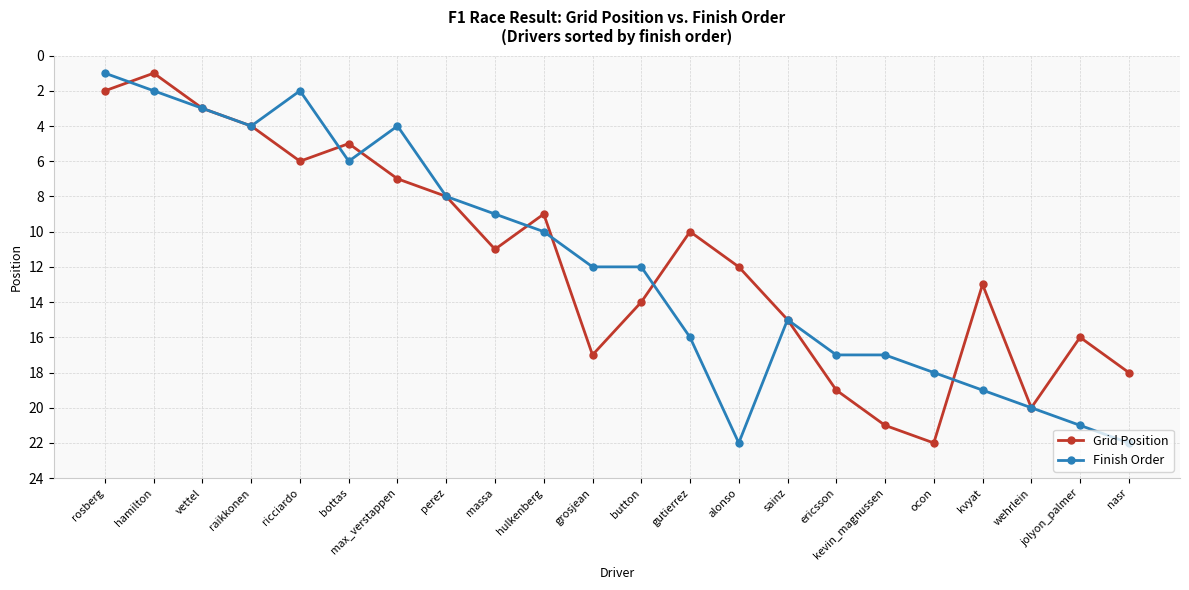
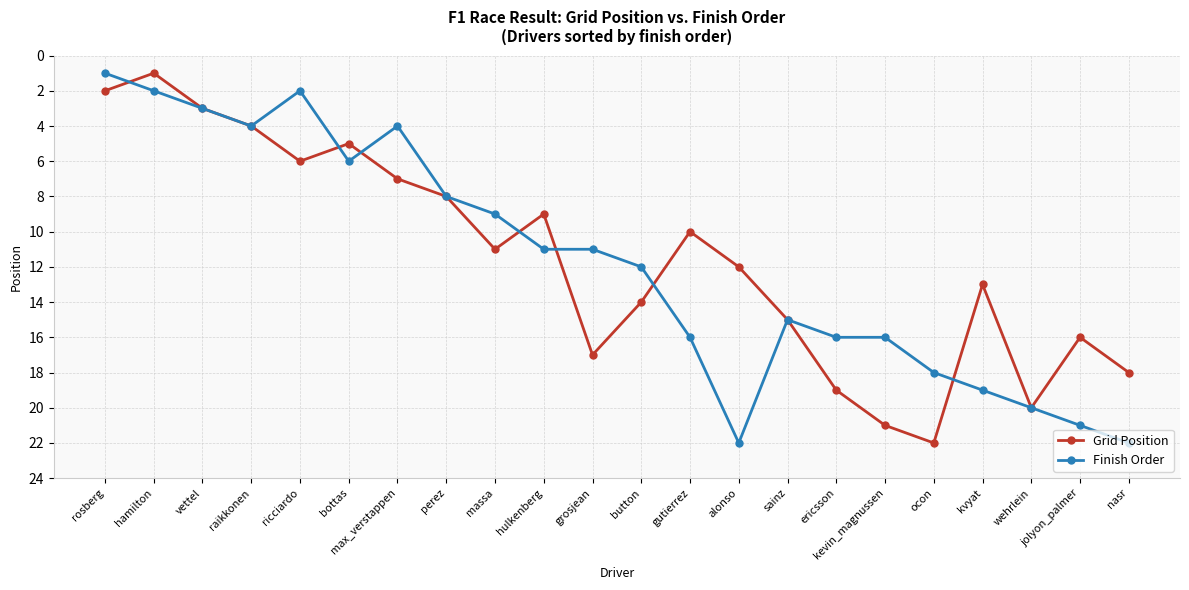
  {
    "Grid Position": {
      "rosberg": 2,
      "hamilton": 1,
      "ricciardo": 6,
      "bottas": 5,
      "max_verstappen": 7,
      "massa": 11,
      "hulkenberg": 9,
      "grosjean": 17,
      "button": 14,
      "gutierrez": 10,
      "alonso": 12,
      "ericsson": 19,
      "kevin_magnussen": 21,
      "ocon": 22,
      "kvyat": 13,
      "jolyon_palmer": 16,
      "nasr": 18
    },
    "Finish Order": {
      "rosberg": 1,
      "hamilton": 2,
      "ricciardo": 2,
      "bottas": 6,
      "max_verstappen": 4,
      "massa": 9,
-     "hulkenberg": 10,
-     "grosjean": 12,
+     "hulkenberg": 11,
+     "grosjean": 11,
      "button": 12,
      "gutierrez": 16,
      "alonso": 22,
-     "ericsson": 17,
-     "kevin_magnussen": 17,
+     "ericsson": 16,
+     "kevin_magnussen": 16,
      "ocon": 18,
      "kvyat": 19,
      "jolyon_palmer": 21
    }
  }
